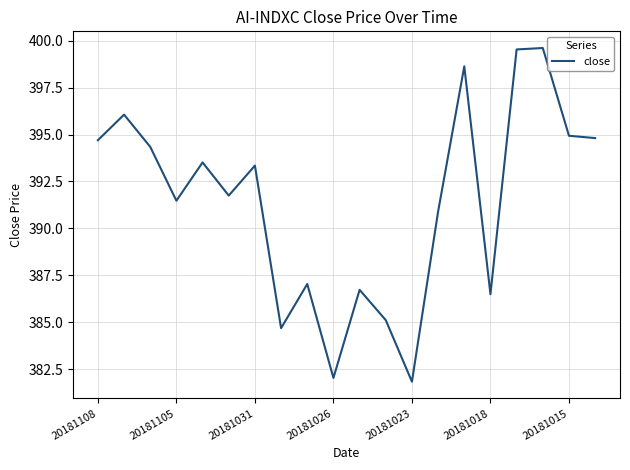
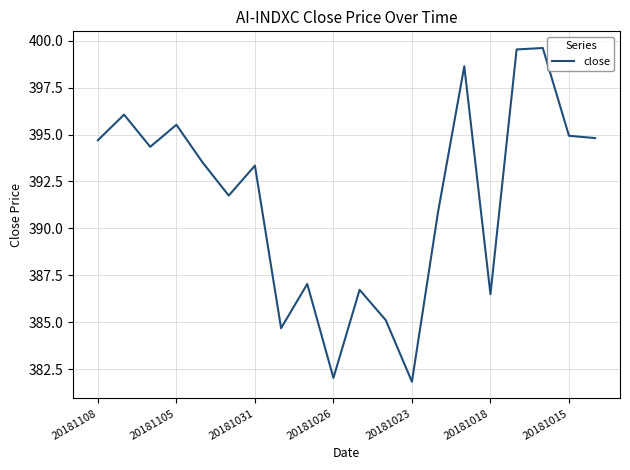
  {
    "20181108": 394.7,
-   "20181105": 391.5,
+   "20181105": 395.5,
    "20181031": 393.3,
    "20181026": 382.0,
    "20181023": 381.8,
    "20181018": 386.5,
    "20181015": 394.9
  }
